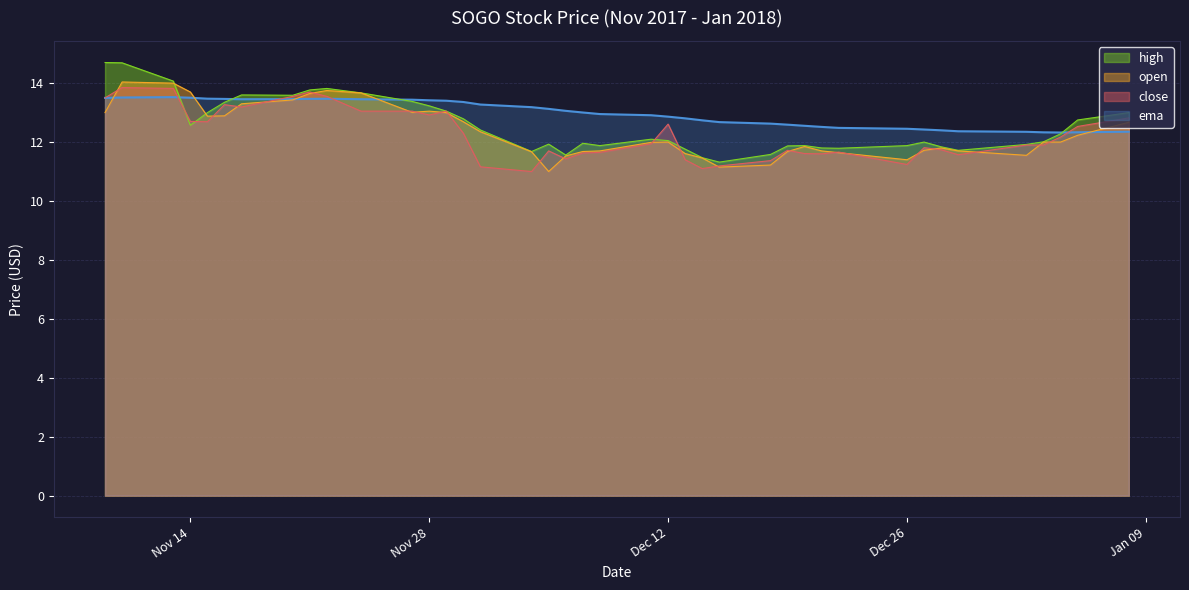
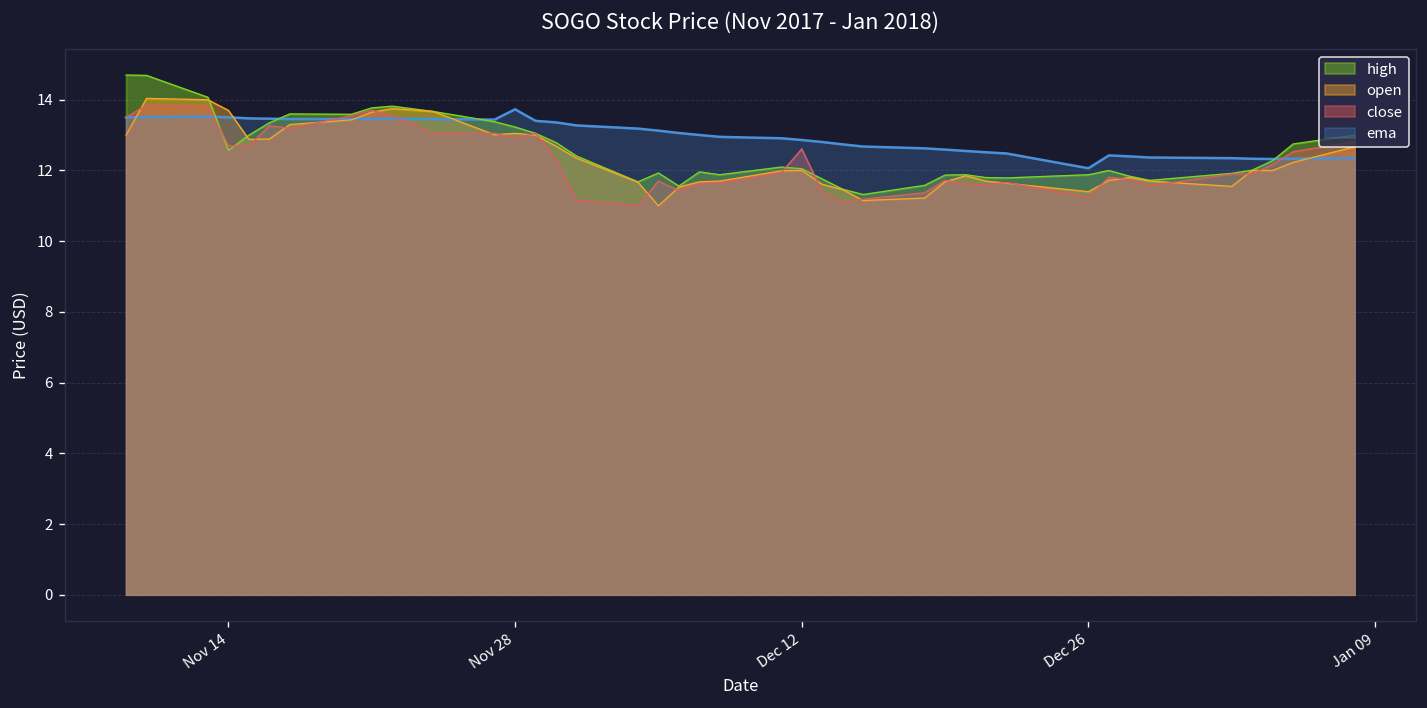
  {
    "high": {
      "Nov 14": 12.6,
      "Nov 28": 13.2,
      "Dec 26": 11.9
    },
    "open": {
      "Nov 14": 13.7,
      "Nov 28": 13.1,
      "Dec 26": 11.4
    },
    "close": {
      "Nov 14": 12.7,
      "Nov 28": 12.9,
      "Dec 12": 12.6,
      "Dec 26": 11.2
    },
    "ema": {
      "Nov 14": 13.5,
-     "Nov 28": 13.4,
+     "Nov 28": 13.7,
      "Dec 12": 12.9,
-     "Dec 26": 12.5
+     "Dec 26": 12.1
    }
  }
